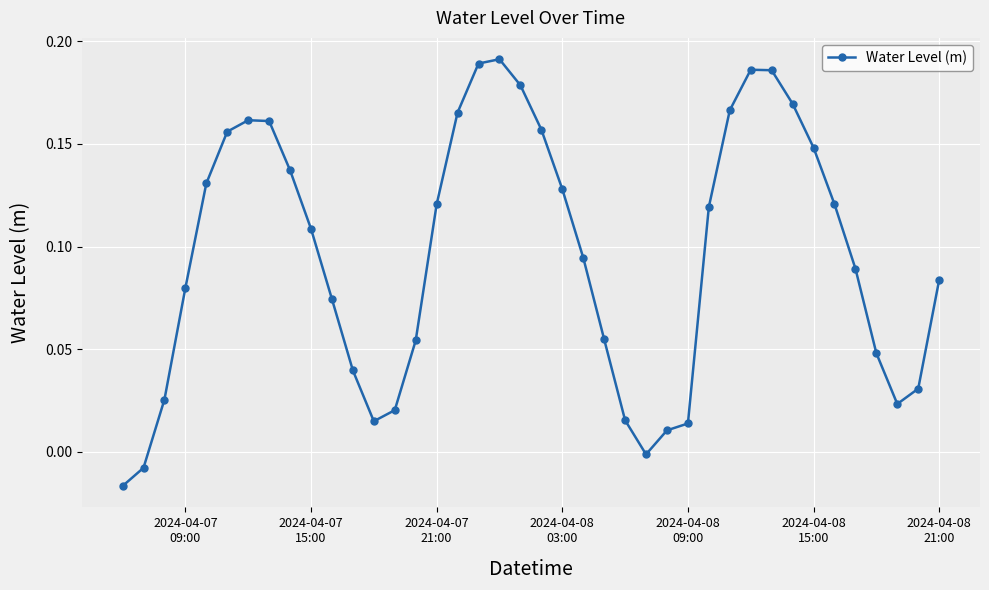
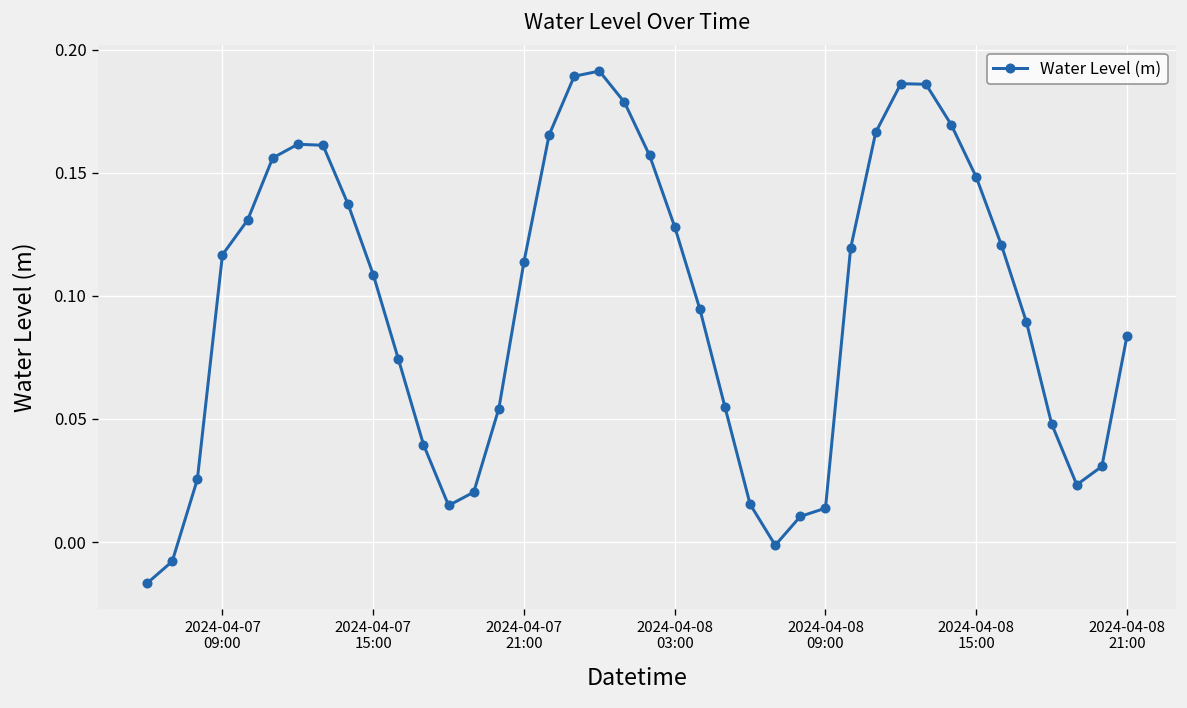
  {
-   "2024-04-07 09:00": 0.080,
+   "2024-04-07 09:00": 0.117,
    "2024-04-07 15:00": 0.109,
-   "2024-04-07 21:00": 0.121,
+   "2024-04-07 21:00": 0.114,
    "2024-04-08 03:00": 0.128,
    "2024-04-08 09:00": 0.014,
    "2024-04-08 15:00": 0.148,
    "2024-04-08 21:00": 0.084
  }
